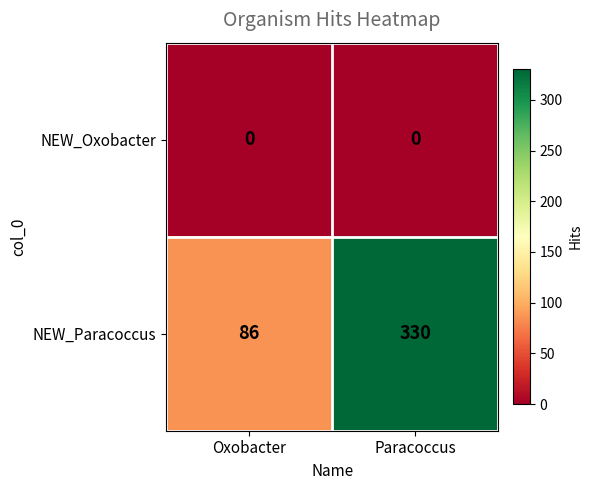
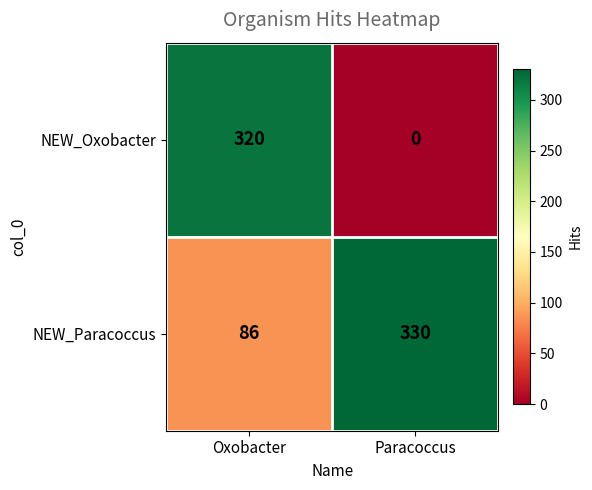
  {
    "NEW_Oxobacter": {
-     "Oxobacter": 0,
+     "Oxobacter": 320,
      "Paracoccus": 0
    },
    "NEW_Paracoccus": {
      "Oxobacter": 86,
      "Paracoccus": 330
    }
  }
